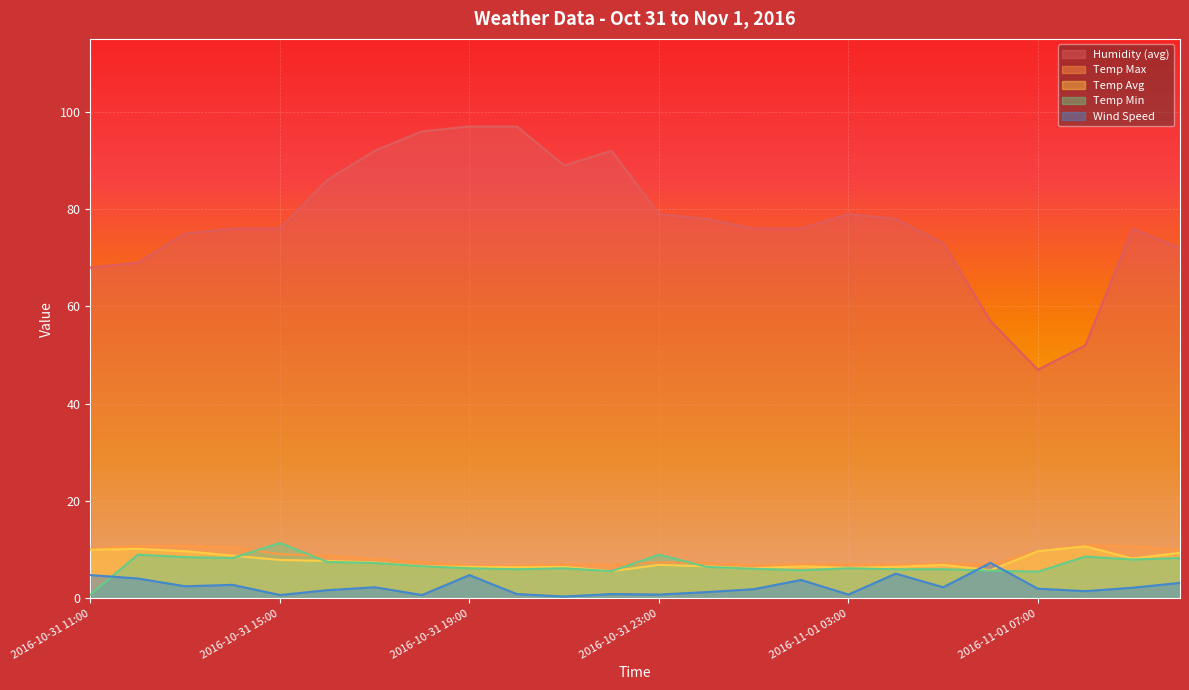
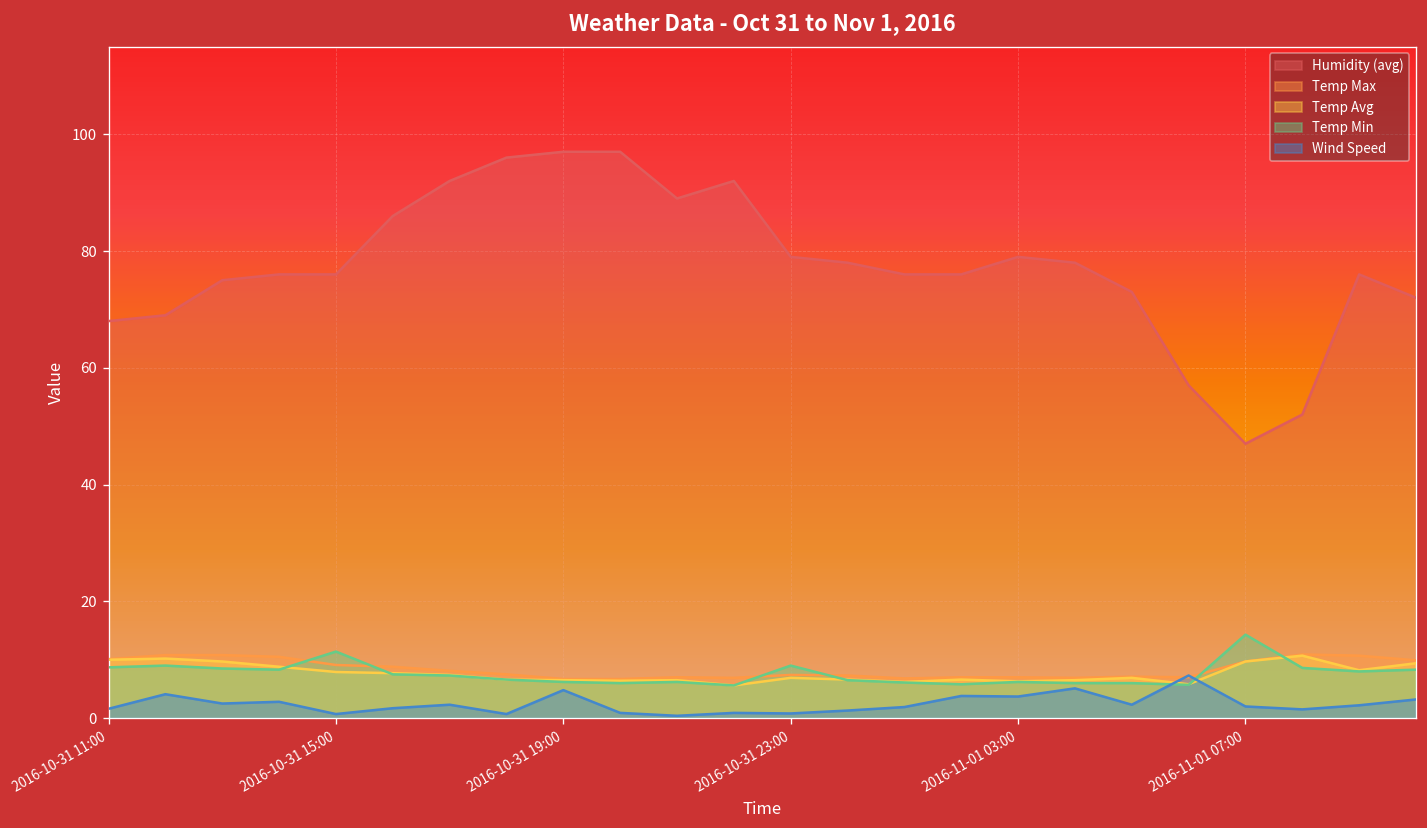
  {
    "Temp Min": {
-     "2016-10-31 11:00": 1,
+     "2016-10-31 11:00": 9,
      "2016-10-31 15:00": 11,
      "2016-10-31 23:00": 9,
-     "2016-11-01 07:00": 6
+     "2016-11-01 07:00": 14
    },
    "Wind Speed": {
-     "2016-10-31 11:00": 5,
+     "2016-10-31 11:00": 2,
      "2016-10-31 15:00": 1,
      "2016-10-31 19:00": 5,
      "2016-10-31 23:00": 1,
-     "2016-11-01 03:00": 1,
+     "2016-11-01 03:00": 4,
      "2016-11-01 07:00": 2
    }
  }
